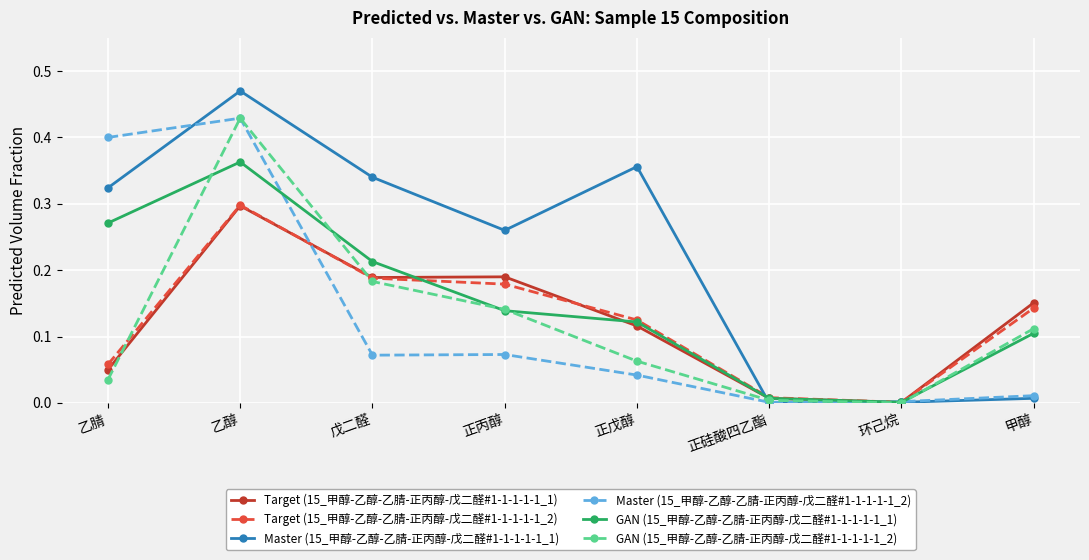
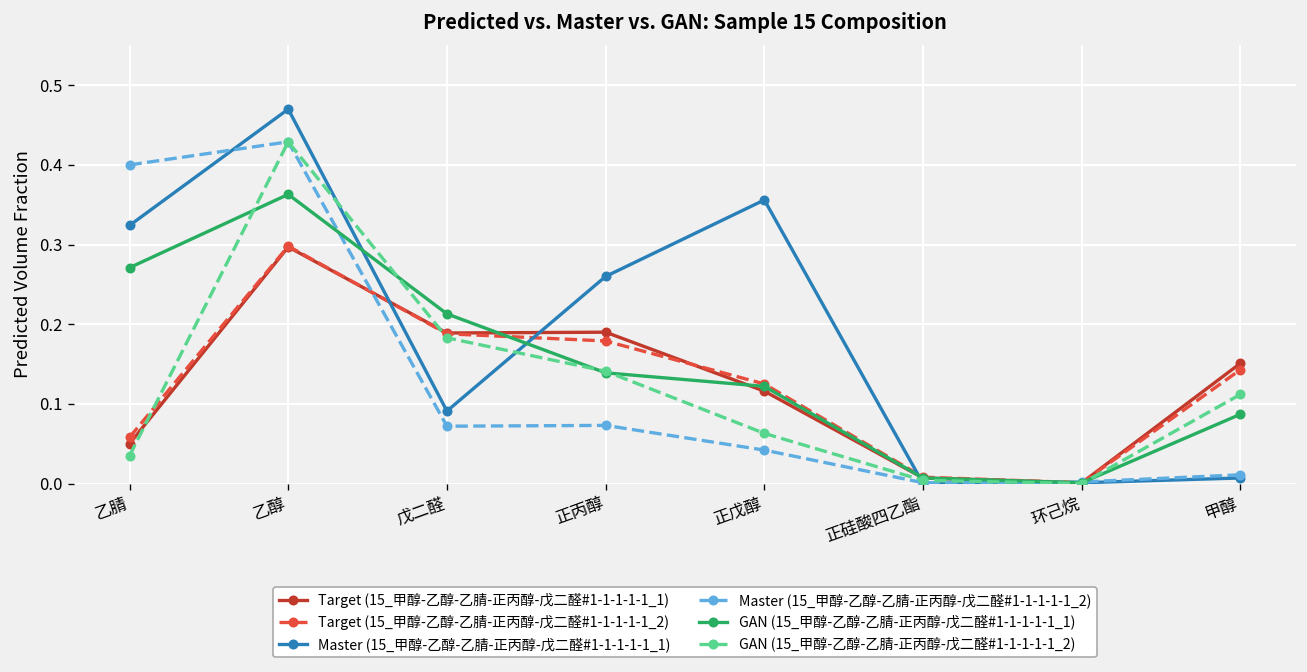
  {
    "Master (15_甲醇-乙醇-乙腈-正丙醇-戊二醛#1-1-1-1-1_1)": {
      "乙腈": 0.32,
      "乙醇": 0.47,
-     "戊二醛": 0.34,
+     "戊二醛": 0.09,
      "正丙醇": 0.26,
      "正戊醇": 0.36,
      "甲醇": 0.01
    },
    "Master (15_甲醇-乙醇-乙腈-正丙醇-戊二醛#1-1-1-1-1_2)": {
      "乙腈": 0.40,
      "戊二醛": 0.07,
      "正丙醇": 0.07,
      "正戊醇": 0.04,
      "甲醇": 0.01
    },
    "GAN (15_甲醇-乙醇-乙腈-正丙醇-戊二醛#1-1-1-1-1_1)": {
      "乙腈": 0.27,
      "乙醇": 0.36,
      "戊二醛": 0.21,
-     "甲醇": 0.11
+     "甲醇": 0.09
    },
    "GAN (15_甲醇-乙醇-乙腈-正丙醇-戊二醛#1-1-1-1-1_2)": {
      "乙腈": 0.04,
      "戊二醛": 0.18,
      "正戊醇": 0.06,
      "甲醇": 0.11
    }
  }
